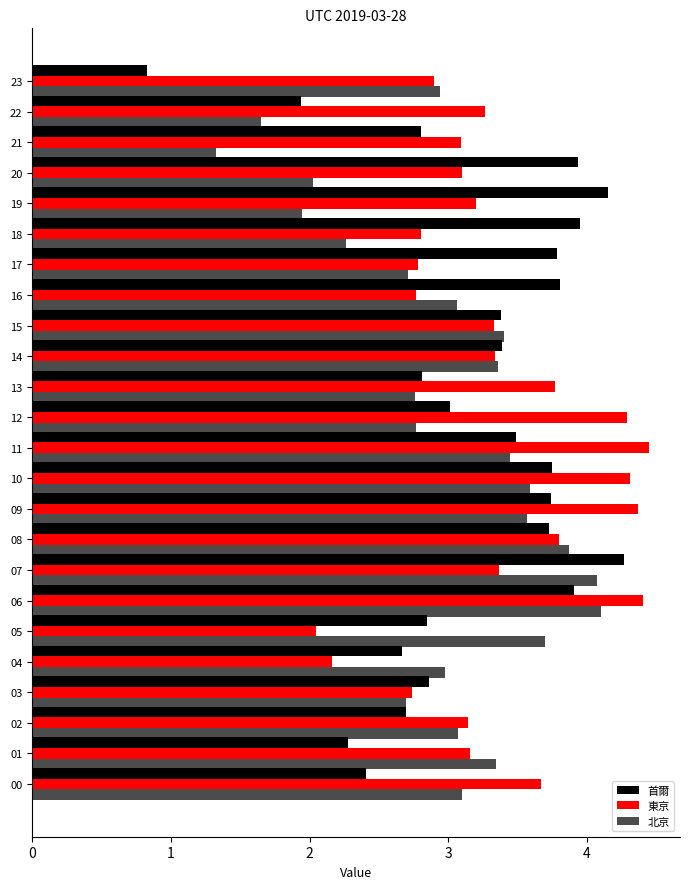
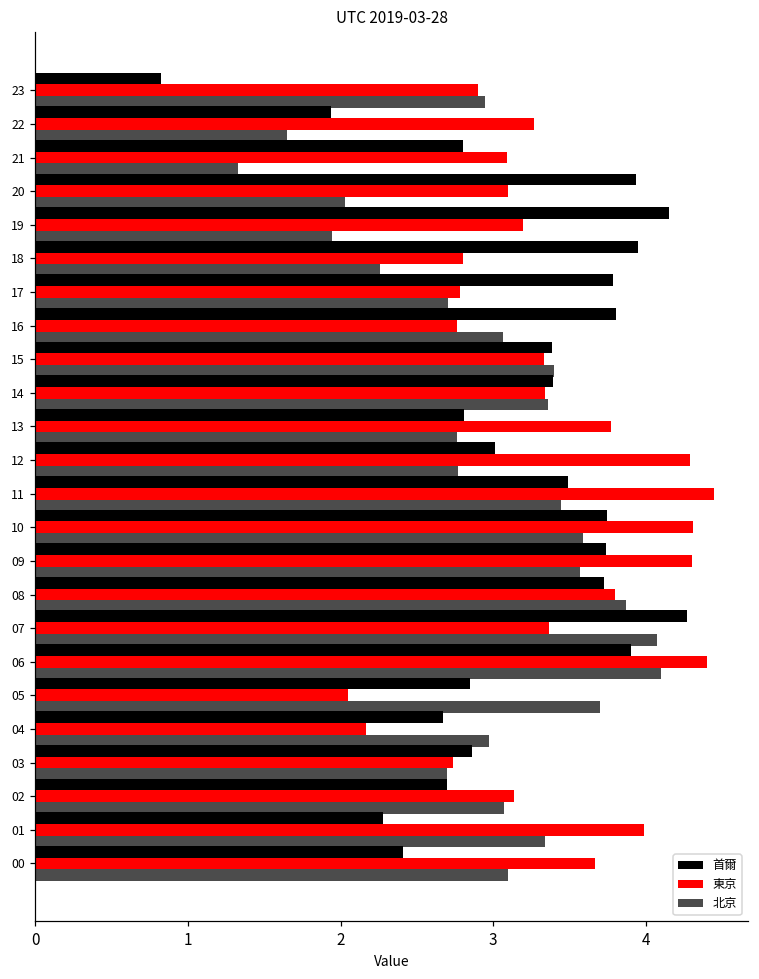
  {
    "東京": {
      "23": 2.90,
      "22": 3.27,
      "21": 3.09,
      "20": 3.10,
      "19": 3.20,
      "18": 2.81,
      "17": 2.78,
      "16": 2.77,
      "15": 3.33,
      "14": 3.34,
      "13": 3.77,
      "12": 4.29,
      "11": 4.45,
      "10": 4.31,
-     "09": 4.37,
+     "09": 4.30,
      "08": 3.80,
      "07": 3.37,
      "06": 4.41,
      "05": 2.05,
      "04": 2.16,
      "03": 2.74,
      "02": 3.14,
-     "01": 3.16,
+     "01": 3.99,
      "00": 3.67
    }
  }
